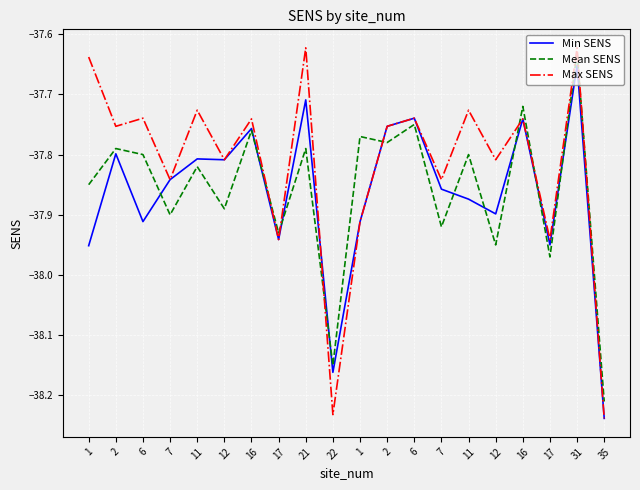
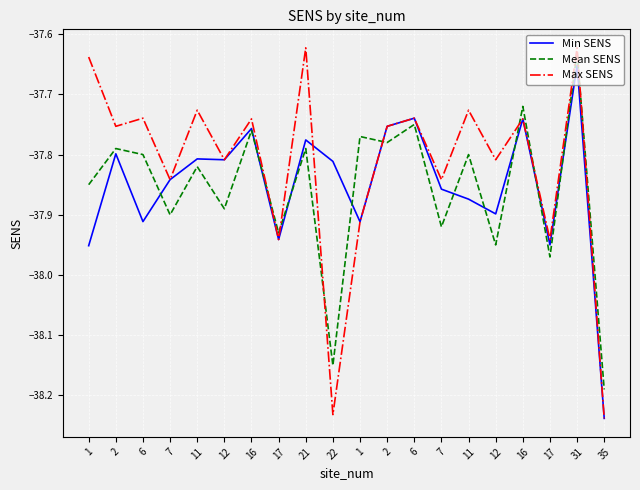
  {
    "Min SENS": {
-     "21": -37.71,
-     "22": -38.16
+     "21": -37.78,
+     "22": -37.81
    },
    "Mean SENS": {
      "21": -37.79,
      "22": -38.15,
-     "35": -38.21
+     "35": -38.19
    },
    "Max SENS": {
      "21": -37.62,
      "22": -38.23
    }
  }
